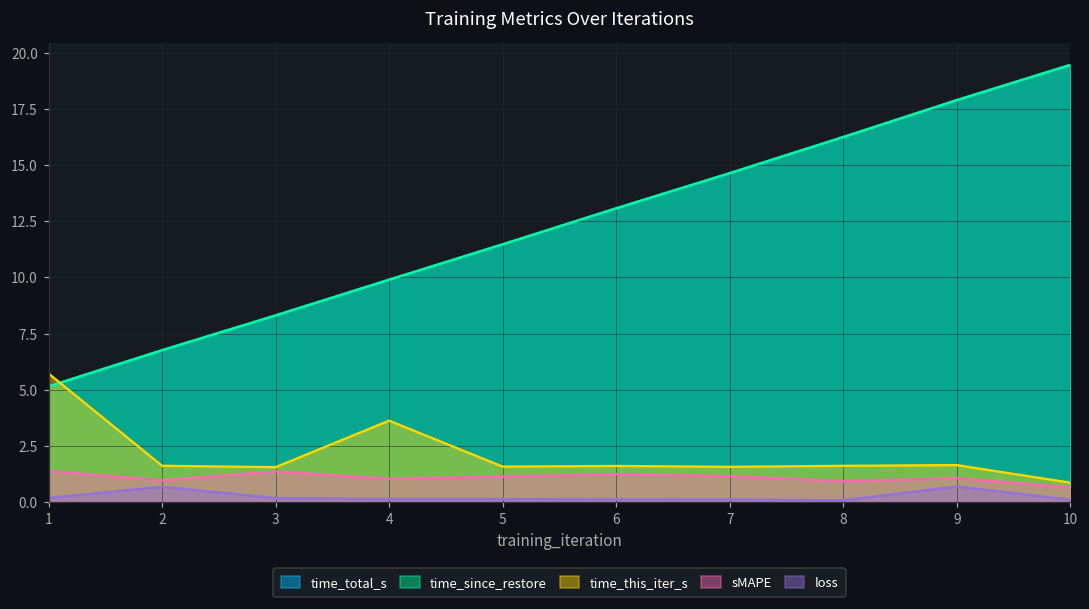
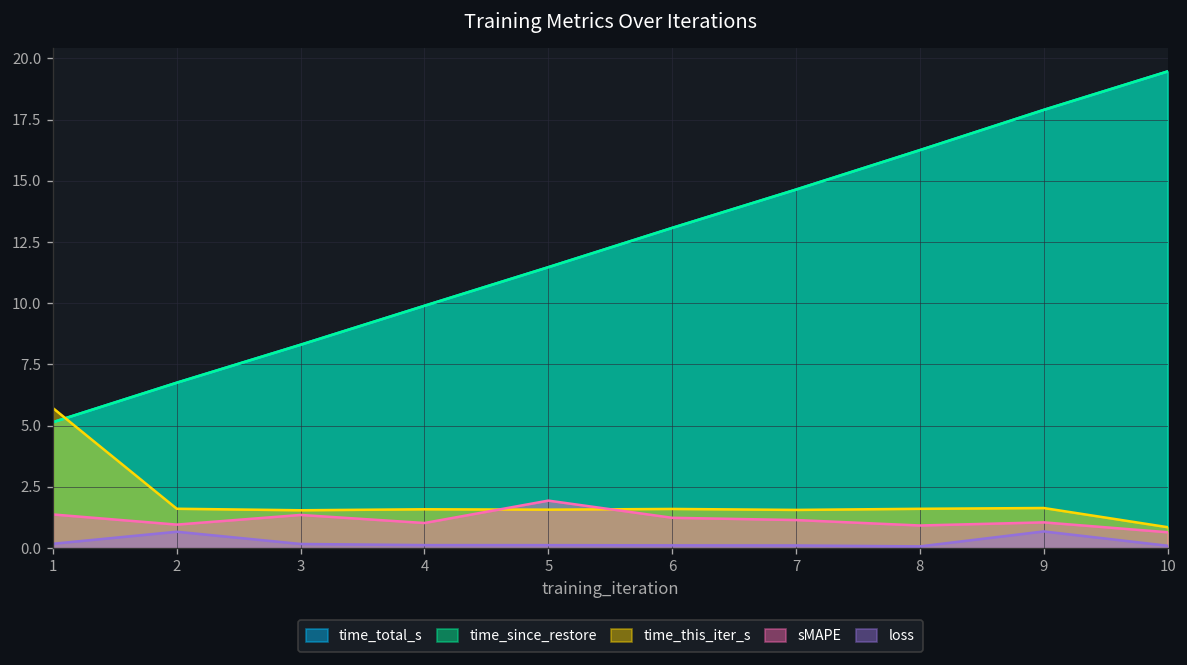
  {
    "time_since_restore": {
      "1": 5.1,
      "2": 6.8,
      "3": 8.3,
      "4": 9.9,
      "5": 11.5,
      "6": 13.1,
      "7": 14.6,
      "8": 16.3,
      "9": 17.9,
      "10": 19.5
    },
    "time_this_iter_s": {
      "1": 5.7,
      "2": 1.6,
      "3": 1.5,
-     "4": 3.6,
+     "4": 1.6,
      "5": 1.6,
      "6": 1.6,
      "7": 1.6,
      "8": 1.6,
      "9": 1.6,
      "10": 0.9
    },
    "sMAPE": {
      "1": 1.4,
      "2": 1.0,
      "3": 1.4,
      "4": 1.0,
-     "5": 1.1,
+     "5": 1.9,
      "6": 1.2,
      "7": 1.2,
      "8": 0.9,
      "9": 1.1,
      "10": 0.7
    },
    "loss": {
      "1": 0.2,
      "2": 0.7,
      "3": 0.2,
      "4": 0.1,
      "5": 0.1,
      "6": 0.1,
      "7": 0.1,
      "8": 0.1,
      "9": 0.7,
      "10": 0.1
    }
  }
